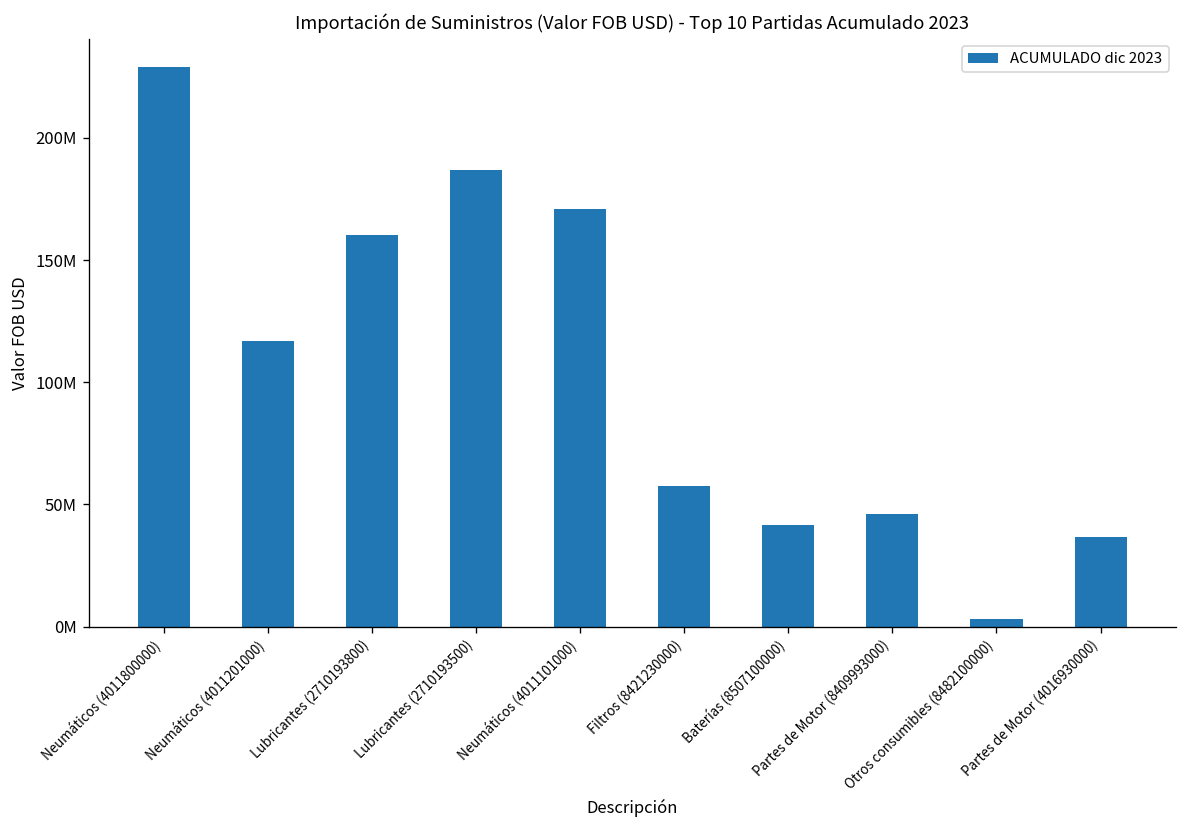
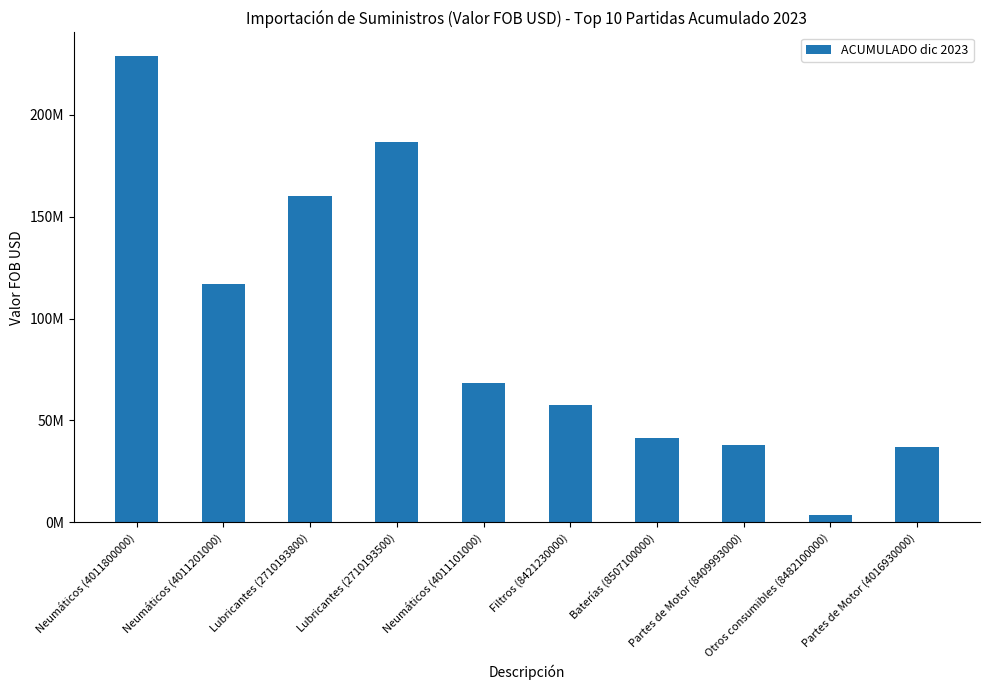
  {
    "Neumáticos (4011800000)": 229000000,
    "Neumáticos (4011201000)": 117000000,
    "Lubricantes (2710193800)": 160000000,
    "Lubricantes (2710193500)": 187000000,
-   "Neumáticos (4011101000)": 171000000,
+   "Neumáticos (4011101000)": 68000000,
    "Filtros (8421230000)": 58000000,
    "Baterías (8507100000)": 41000000,
-   "Partes de Motor (8409993000)": 46000000,
+   "Partes de Motor (8409993000)": 38000000,
    "Otros consumibles (8482100000)": 3000000,
    "Partes de Motor (4016930000)": 37000000
  }
